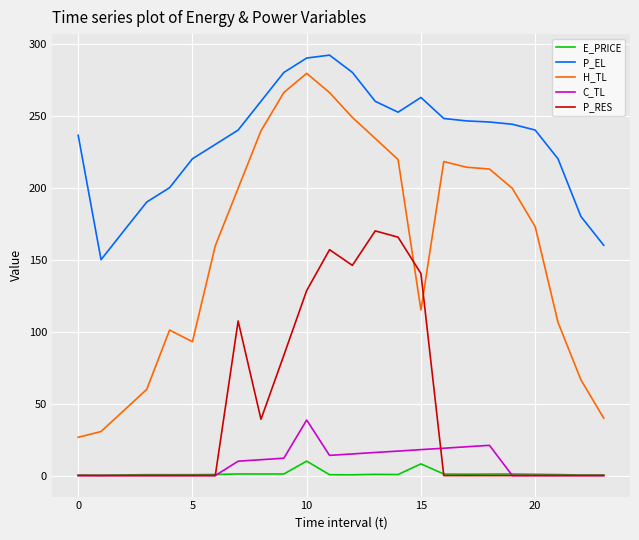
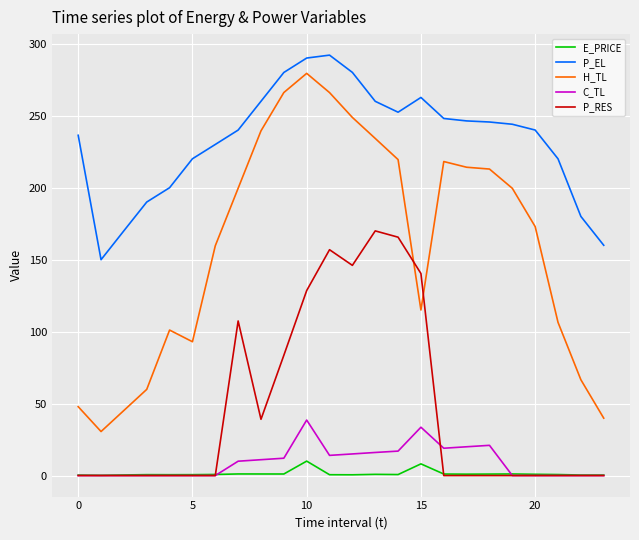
  {
    "E_PRICE": {
      "10": 10,
      "15": 8
    },
    "P_EL": {
      "0": 236,
      "5": 220,
      "10": 290,
      "15": 263,
      "20": 240
    },
    "H_TL": {
-     "0": 27,
+     "0": 48,
      "5": 93,
      "10": 279,
      "15": 115,
      "20": 173
    },
    "C_TL": {
      "10": 39,
-     "15": 18
+     "15": 34
    },
    "P_RES": {
      "10": 129,
      "15": 140
    }
  }
